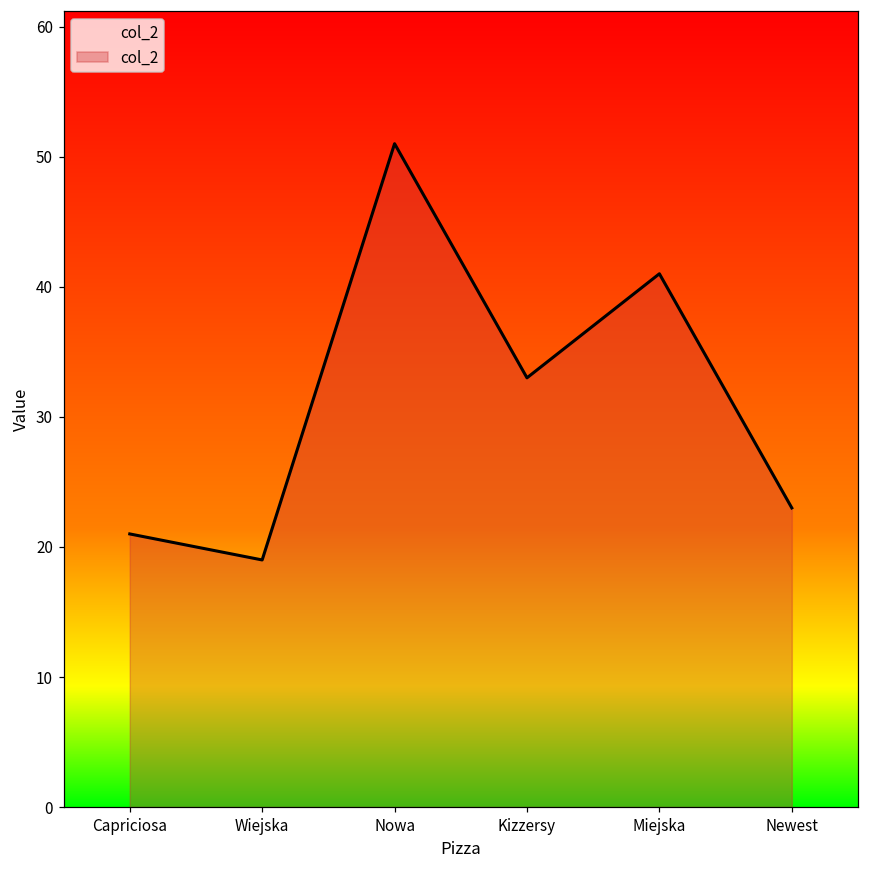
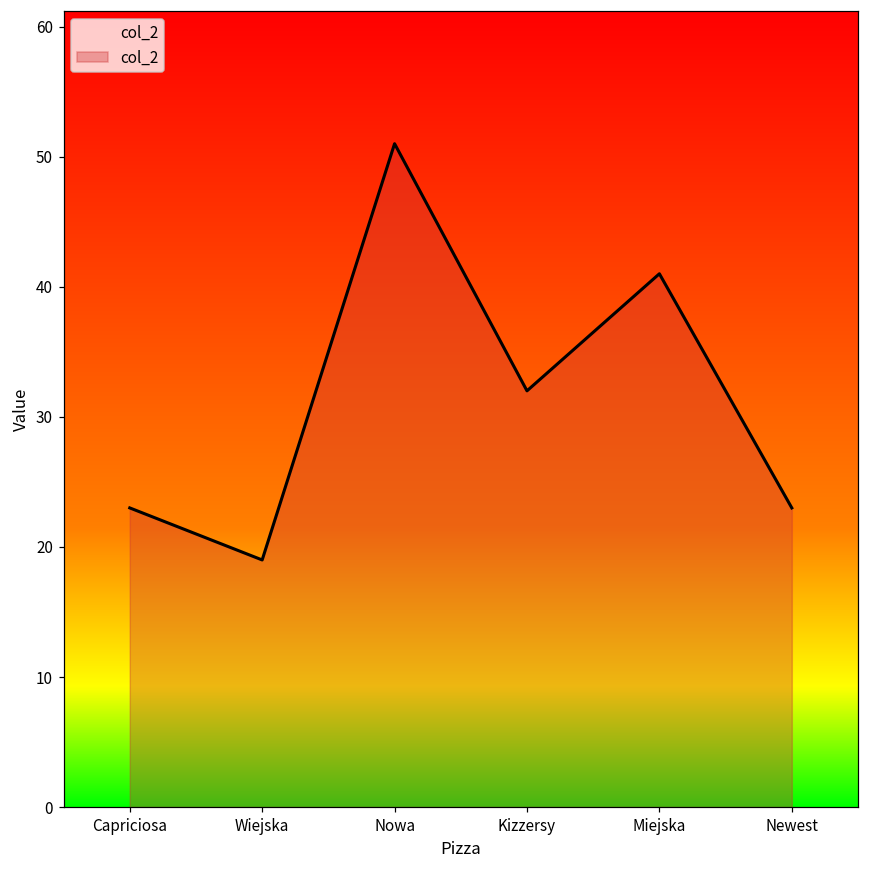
  {
-   "Capriciosa": 21,
+   "Capriciosa": 23,
    "Wiejska": 19,
    "Nowa": 51,
-   "Kizzersy": 33,
+   "Kizzersy": 32,
    "Miejska": 41,
    "Newest": 23
  }
